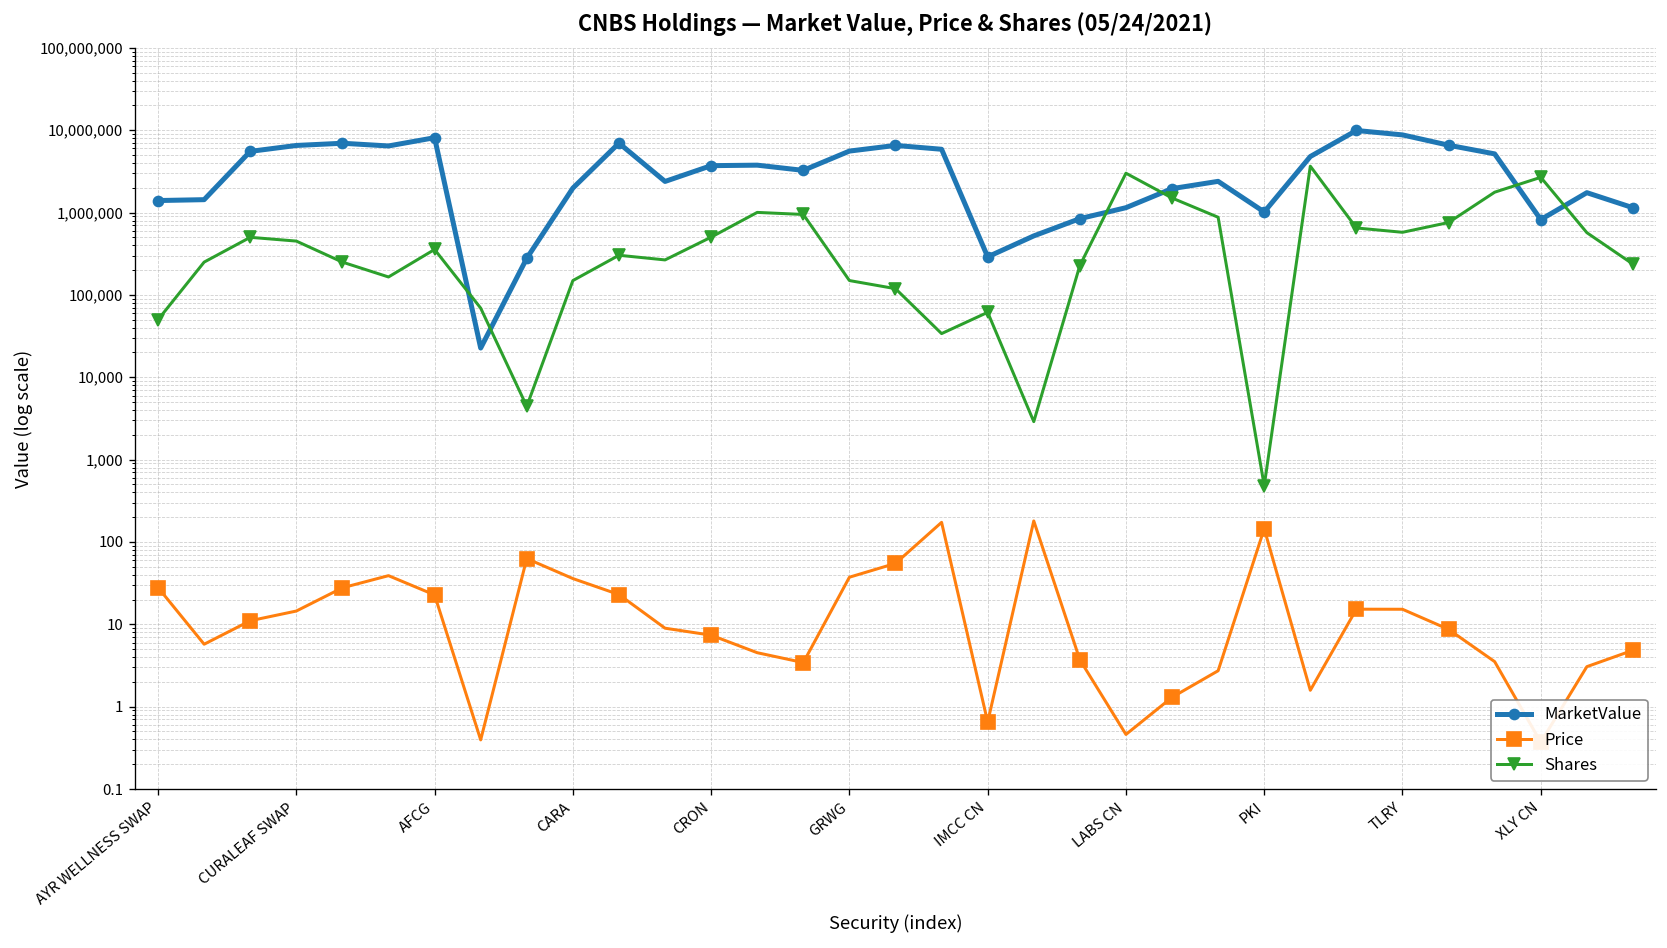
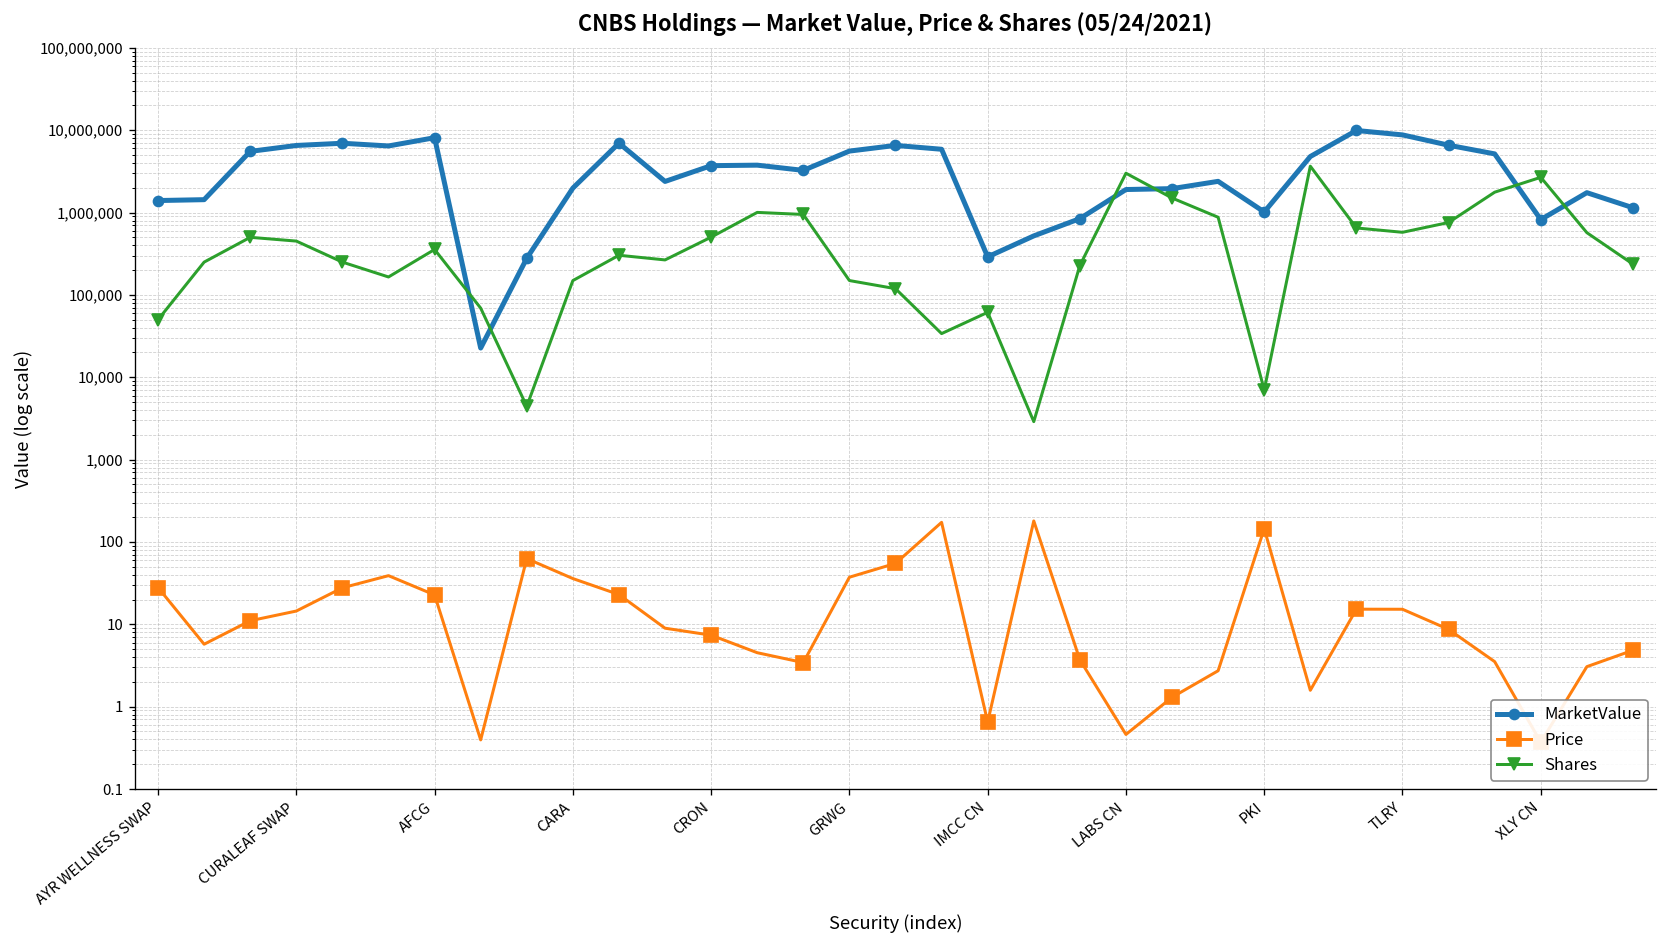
  {
    "MarketValue": {
      "AYR WELLNESS SWAP": "1,400,000",
      "CURALEAF SWAP": "7,000,000",
      "AFCG": "8,000,000",
      "CARA": "2,000,000",
      "CRON": "4,000,000",
      "GRWG": "6,000,000",
      "IMCC CN": "290,000",
-     "LABS CN": "1,100,000",
+     "LABS CN": "1,900,000",
      "PKI": "1,000,000",
      "TLRY": "9,000,000",
      "XLY CN": "800,000"
    },
    "Price": {
      "AYR WELLNESS SWAP": "28",
      "CURALEAF SWAP": "14",
      "AFCG": "23",
      "CARA": "40",
      "CRON": "7",
      "GRWG": "40",
      "IMCC CN": "0.7",
      "LABS CN": "0.5",
      "PKI": "140",
      "TLRY": "15"
    },
    "Shares": {
      "AYR WELLNESS SWAP": "50,000",
      "CURALEAF SWAP": "500,000",
      "AFCG": "400,000",
      "CARA": "150,000",
      "CRON": "500,000",
      "GRWG": "150,000",
      "IMCC CN": "60,000",
      "LABS CN": "3,000,000",
-     "PKI": "500",
+     "PKI": "7,000",
      "TLRY": "600,000",
      "XLY CN": "2,700,000"
    }
  }
